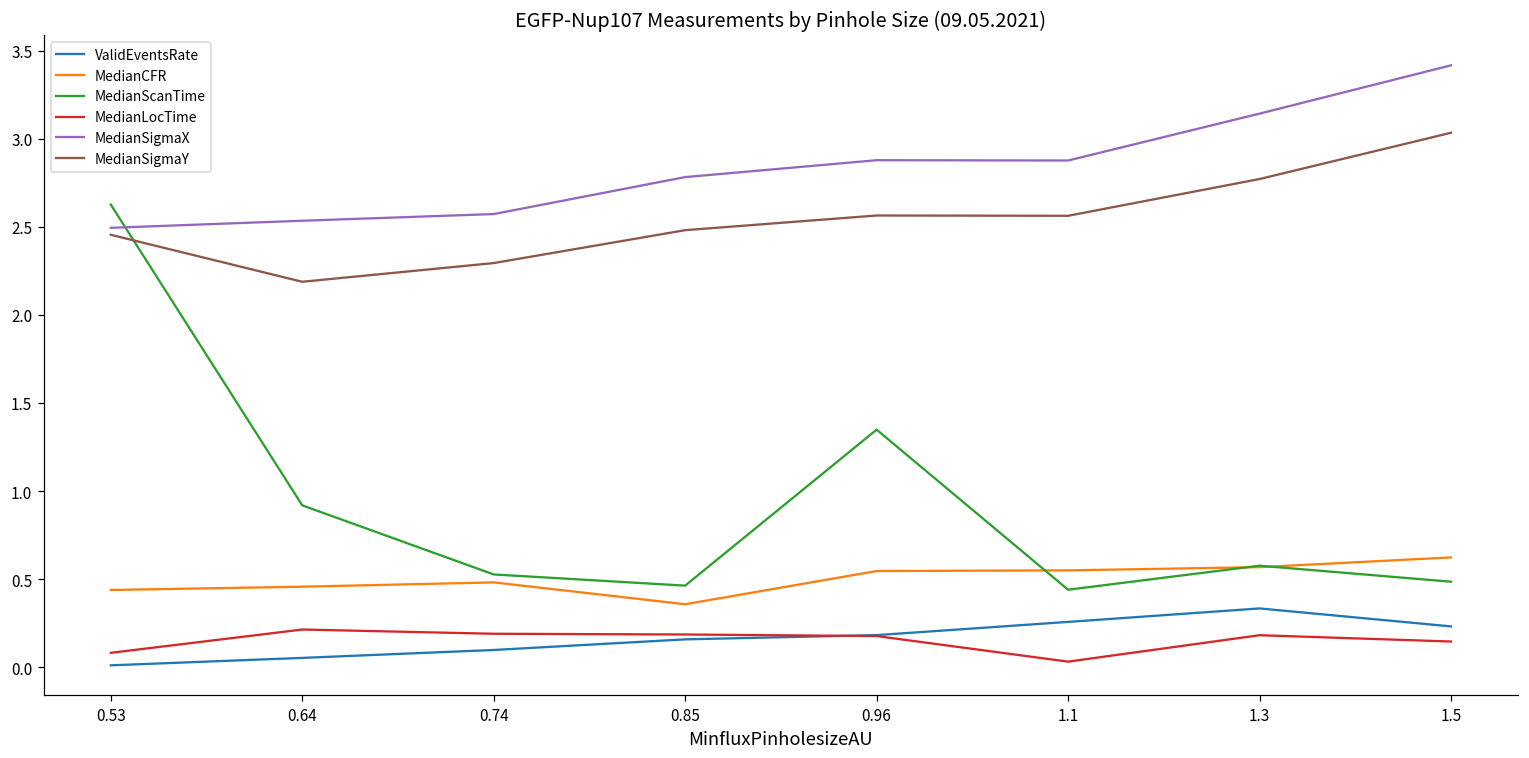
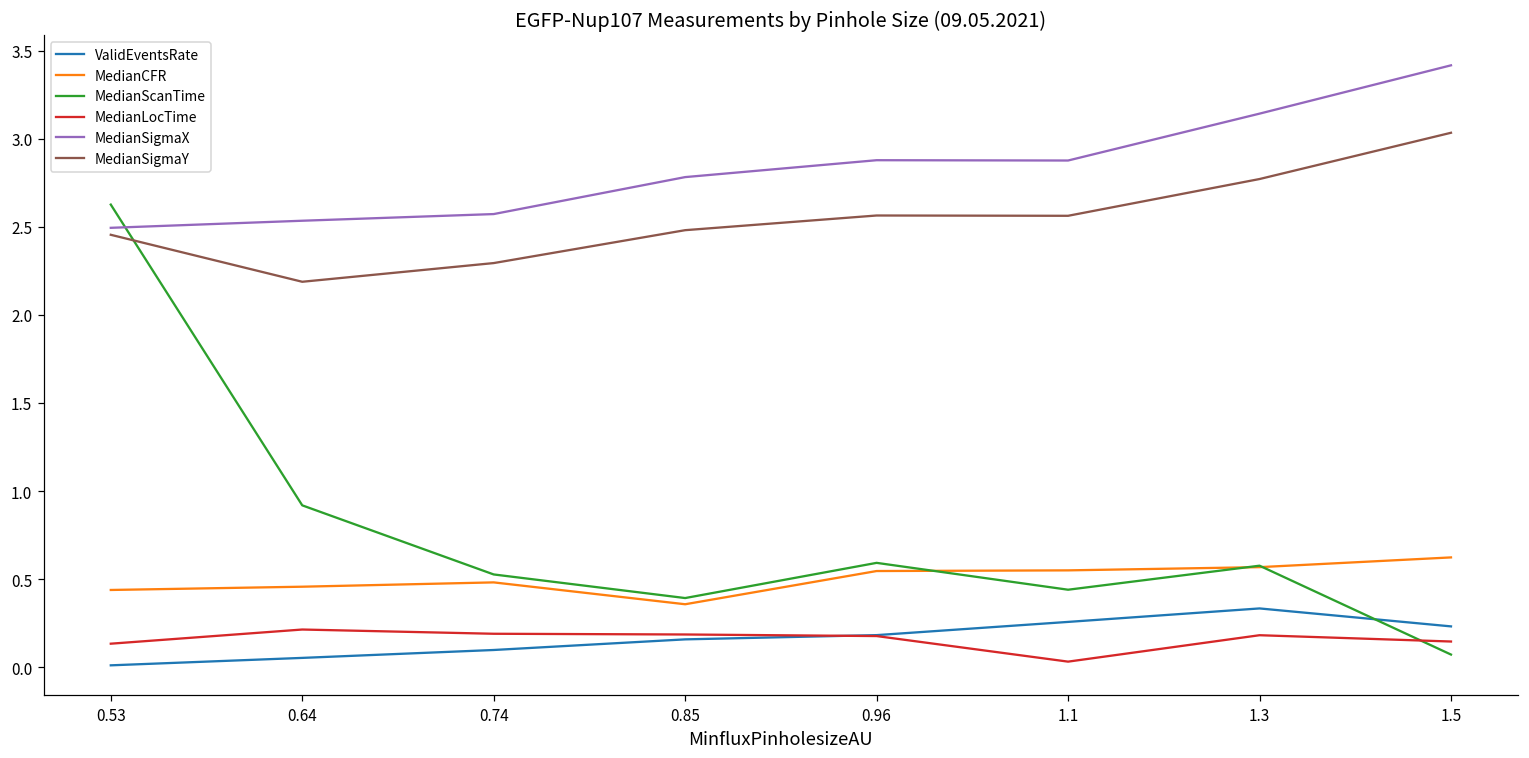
  {
    "ValidEventsRate": {
      "0.53": 0.01,
      "0.64": 0.05,
      "0.74": 0.10,
      "0.85": 0.16,
      "1.1": 0.26,
      "1.3": 0.33,
      "1.5": 0.23
    },
    "MedianCFR": {
      "0.53": 0.44,
      "0.64": 0.46,
      "0.74": 0.48,
      "0.85": 0.36,
      "0.96": 0.55,
      "1.1": 0.55,
      "1.5": 0.62
    },
    "MedianScanTime": {
      "0.53": 2.63,
      "0.64": 0.92,
      "0.74": 0.53,
-     "0.85": 0.46,
-     "0.96": 1.35,
+     "0.85": 0.39,
+     "0.96": 0.59,
      "1.1": 0.44,
-     "1.5": 0.49
+     "1.5": 0.07
    },
    "MedianLocTime": {
-     "0.53": 0.08,
+     "0.53": 0.13,
      "0.64": 0.21,
      "0.74": 0.19,
      "0.85": 0.19,
      "1.1": 0.03,
      "1.3": 0.18,
      "1.5": 0.15
    },
    "MedianSigmaX": {
      "0.53": 2.49,
      "0.64": 2.53,
      "0.74": 2.57,
      "0.85": 2.78,
      "0.96": 2.88,
      "1.1": 2.88,
      "1.3": 3.14,
      "1.5": 3.42
    },
    "MedianSigmaY": {
      "0.53": 2.45,
      "0.64": 2.19,
      "0.74": 2.29,
      "0.85": 2.48,
      "0.96": 2.56,
      "1.1": 2.56,
      "1.3": 2.77,
      "1.5": 3.03
    }
  }
